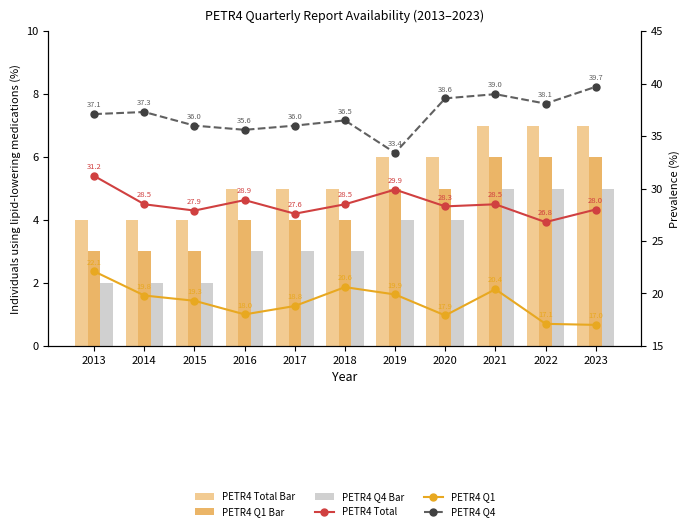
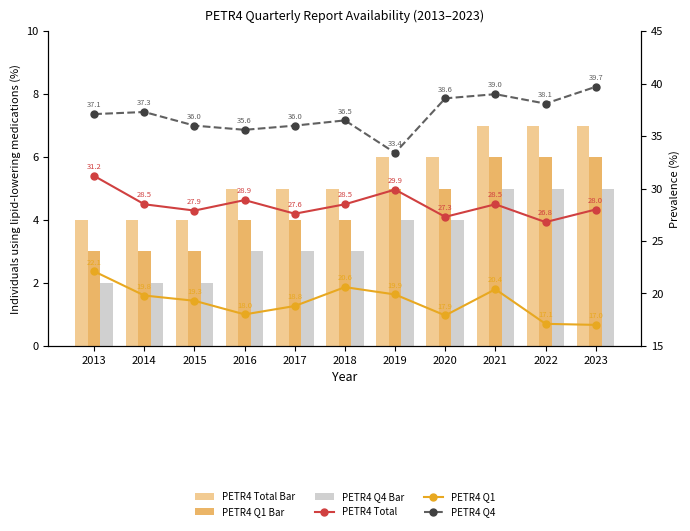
  {
    "PETR4 Total": {
      "2013": 31.2,
      "2014": 28.5,
      "2015": 27.9,
      "2016": 28.9,
      "2017": 27.6,
      "2018": 28.5,
      "2019": 29.9,
-     "2020": 28.3,
+     "2020": 27.3,
      "2021": 28.5,
      "2022": 26.8,
      "2023": 28.0
    },
    "PETR4 Q4": {
      "2013": 37.1,
      "2014": 37.3,
      "2015": 36.0,
      "2016": 35.6,
      "2017": 36.0,
      "2018": 36.5,
      "2019": 33.4,
      "2020": 38.6,
      "2021": 39.0,
      "2022": 38.1,
      "2023": 39.7
    }
  }
